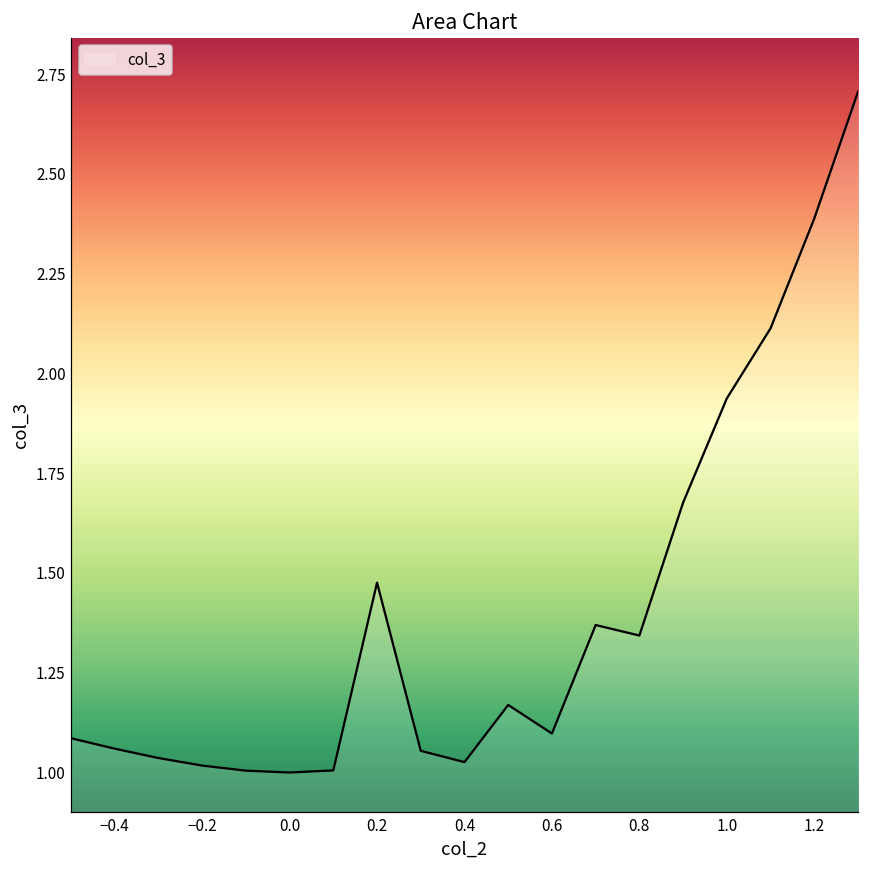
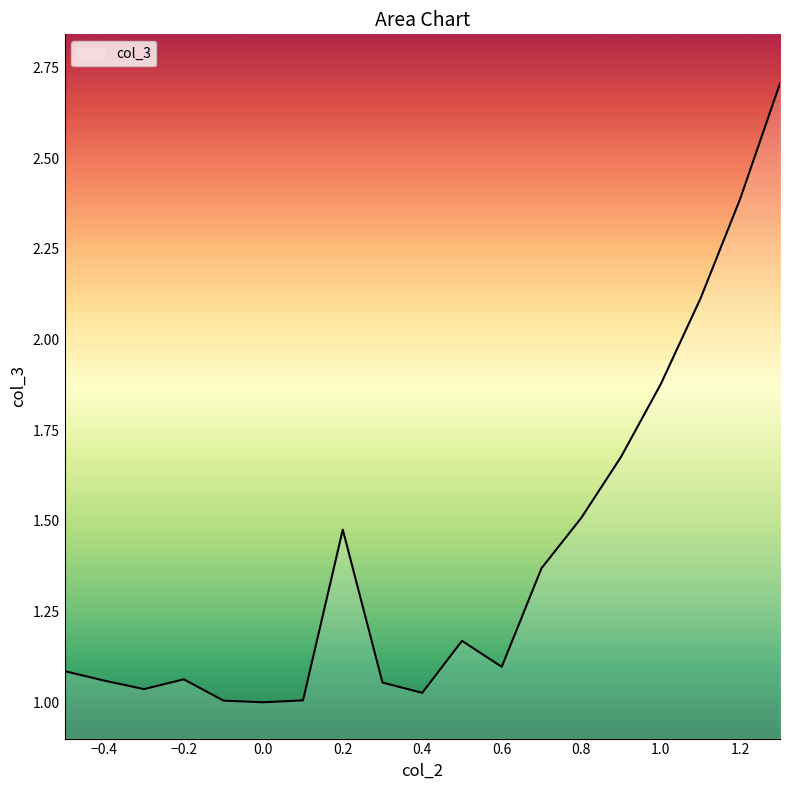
  {
    "−0.4": 1.06,
-   "−0.2": 1.02,
+   "−0.2": 1.06,
    "0.0": 1.00,
    "0.2": 1.48,
    "0.4": 1.03,
    "0.6": 1.10,
-   "0.8": 1.34,
-   "1.0": 1.94,
+   "0.8": 1.51,
+   "1.0": 1.88,
    "1.2": 2.39
  }
